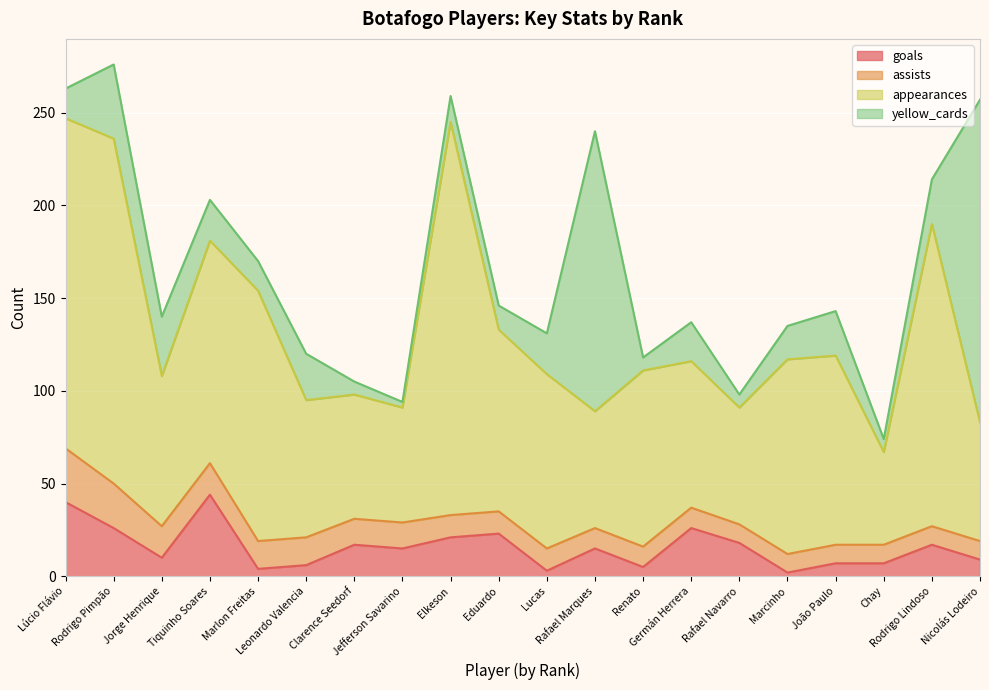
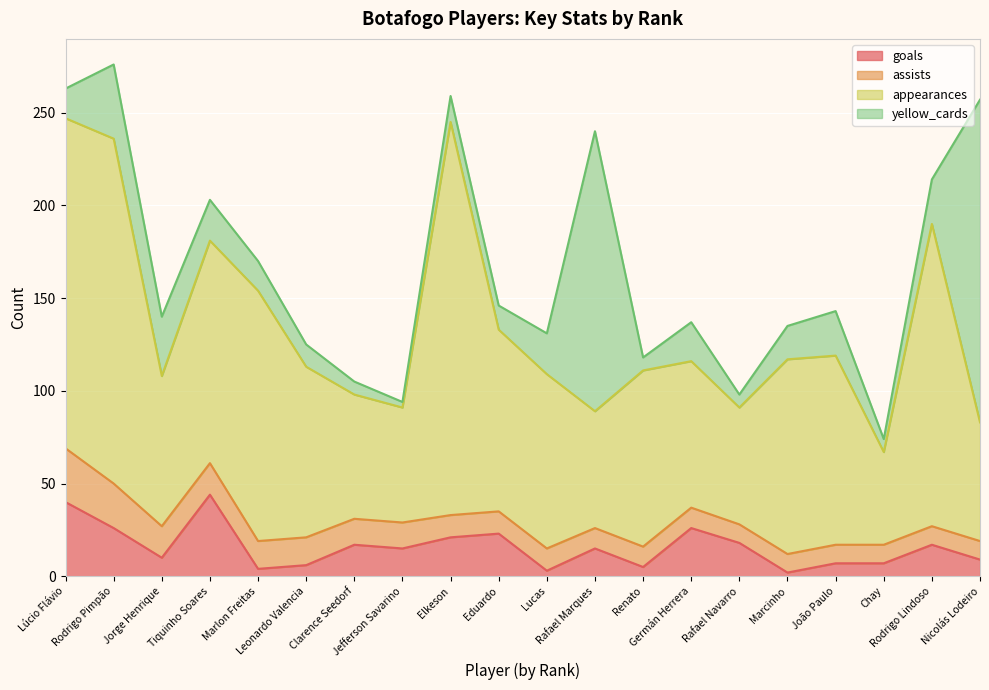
  {
    "appearances": {
      "Lúcio Flávio": 178,
      "Rodrigo Pimpão": 186,
      "Jorge Henrique": 81,
      "Tiquinho Soares": 120,
      "Marlon Freitas": 135,
-     "Leonardo Valencia": 74,
+     "Leonardo Valencia": 92,
      "Clarence Seedorf": 67,
      "Jefferson Savarino": 62,
      "Elkeson": 212,
      "Eduardo": 98,
      "Lucas": 94,
      "Rafael Marques": 63,
      "Renato": 95,
      "Germán Herrera": 79,
      "Rafael Navarro": 63,
      "Marcinho": 105,
      "João Paulo": 102,
      "Chay": 50,
      "Rodrigo Lindoso": 163,
      "Nicolás Lodeiro": 64
    },
    "yellow_cards": {
      "Lúcio Flávio": 16,
      "Rodrigo Pimpão": 40,
      "Jorge Henrique": 32,
      "Tiquinho Soares": 22,
      "Marlon Freitas": 16,
-     "Leonardo Valencia": 25,
+     "Leonardo Valencia": 12,
      "Clarence Seedorf": 7,
      "Jefferson Savarino": 3,
      "Elkeson": 14,
      "Eduardo": 13,
      "Lucas": 22,
      "Rafael Marques": 151,
      "Renato": 7,
      "Germán Herrera": 21,
      "Rafael Navarro": 7,
      "Marcinho": 18,
      "João Paulo": 24,
      "Chay": 7,
      "Rodrigo Lindoso": 24,
      "Nicolás Lodeiro": 174
    }
  }
